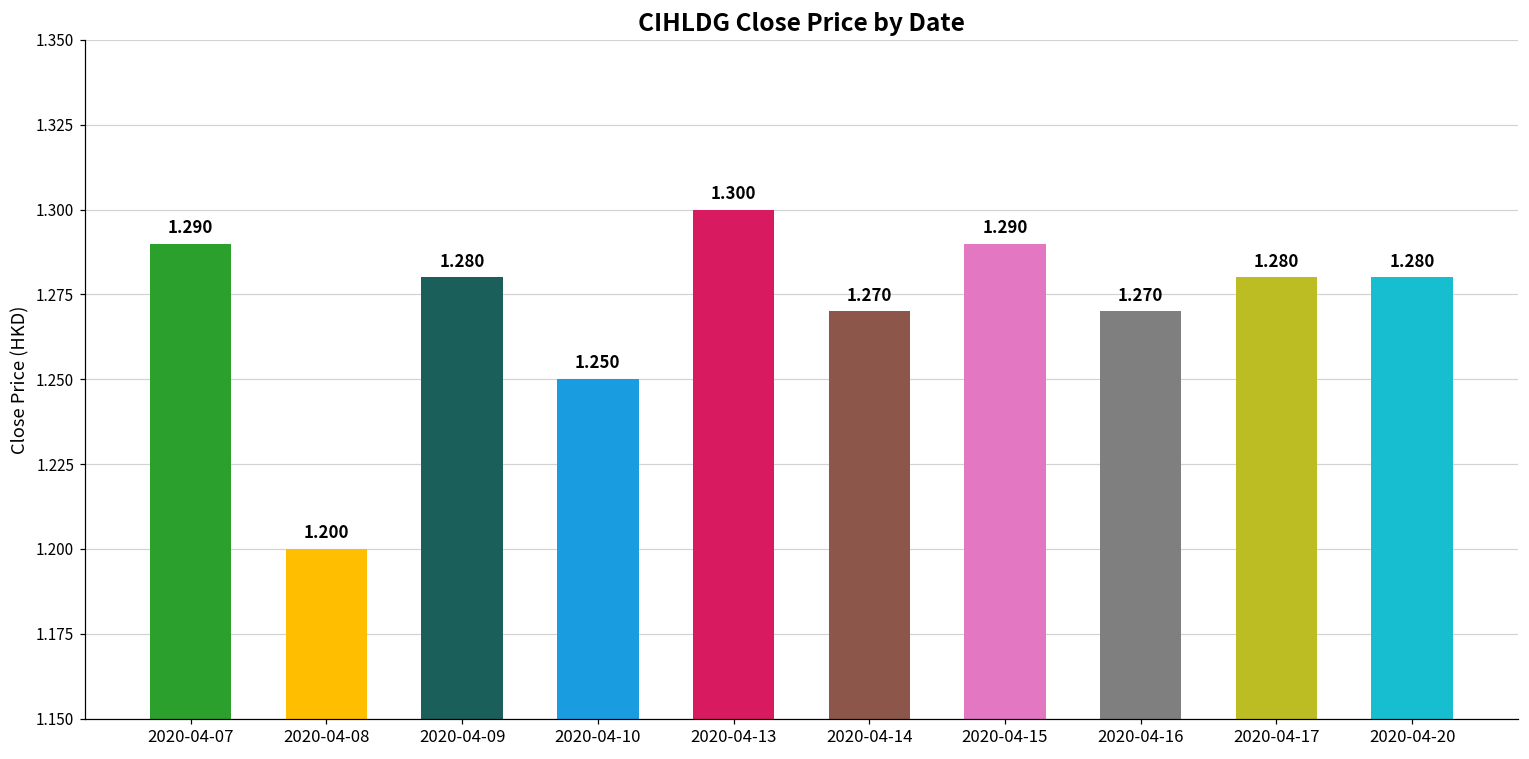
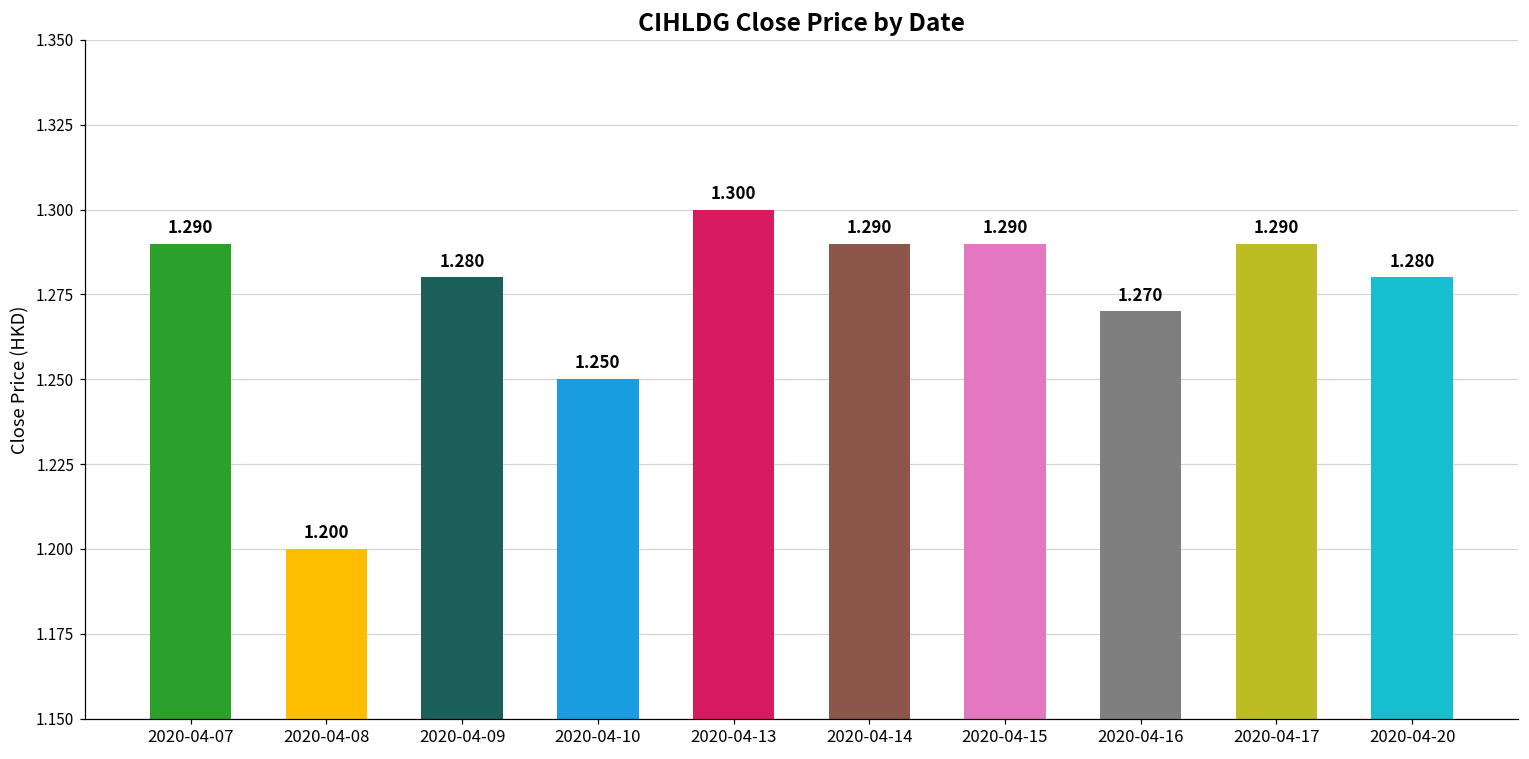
  {
    "2020-04-07": 1.290,
    "2020-04-08": 1.200,
    "2020-04-09": 1.280,
    "2020-04-10": 1.250,
    "2020-04-13": 1.300,
-   "2020-04-14": 1.270,
+   "2020-04-14": 1.290,
    "2020-04-15": 1.290,
    "2020-04-16": 1.270,
-   "2020-04-17": 1.280,
+   "2020-04-17": 1.290,
    "2020-04-20": 1.280
  }
